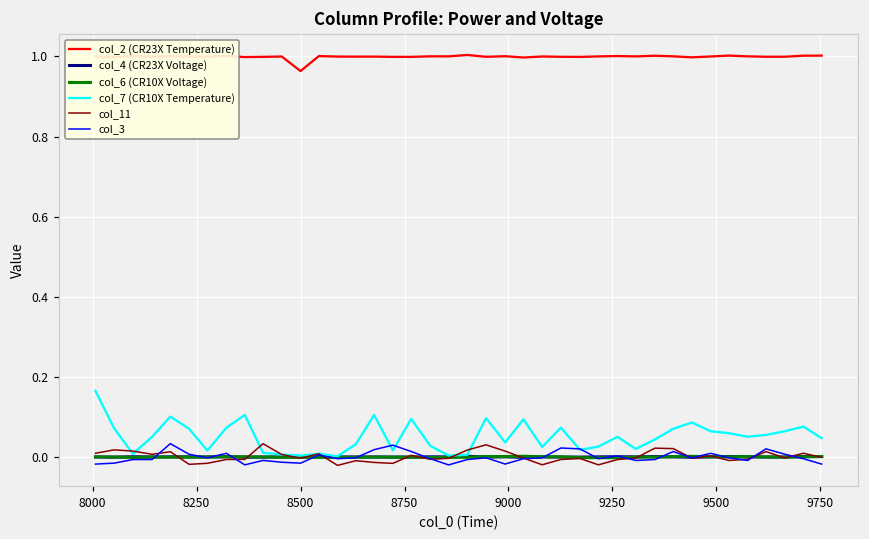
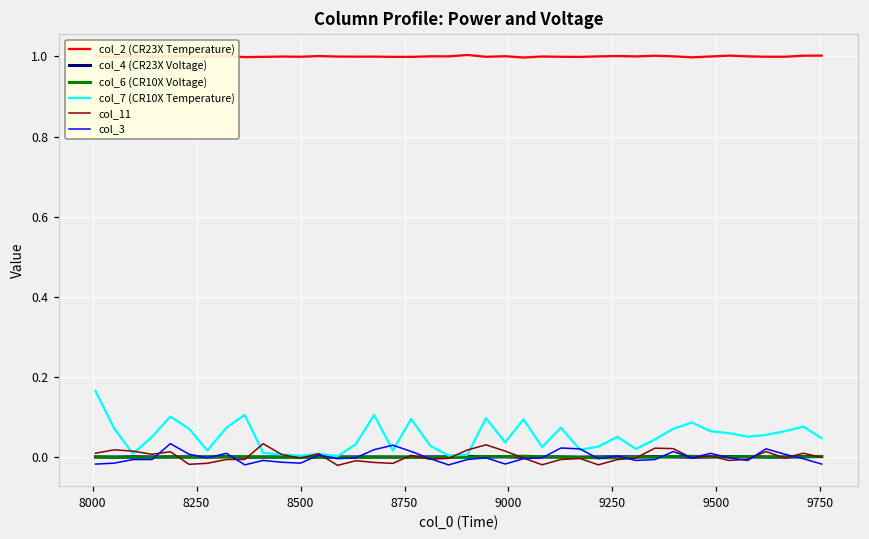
  {
    "col_2 (CR23X Temperature)": {
-     "8500": 0.96
+     "8500": 1.00
    },
    "col_3": {
      "8500": -0.02
    }
  }
